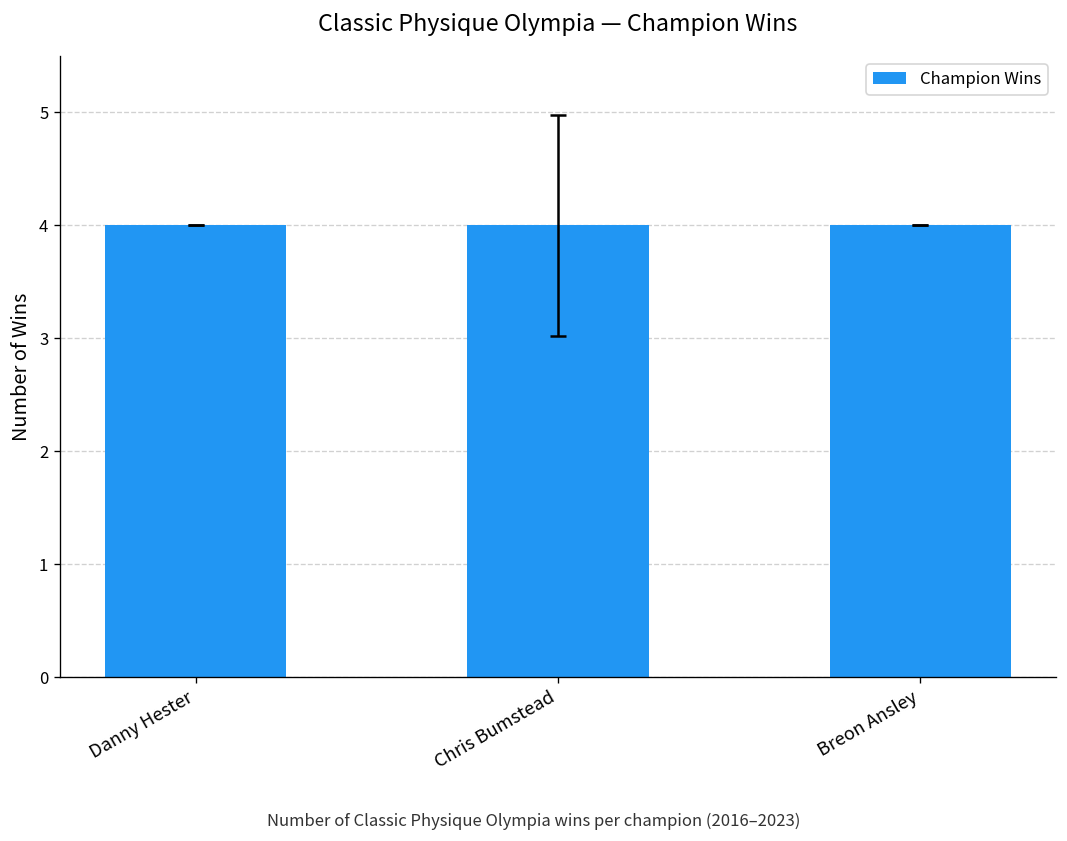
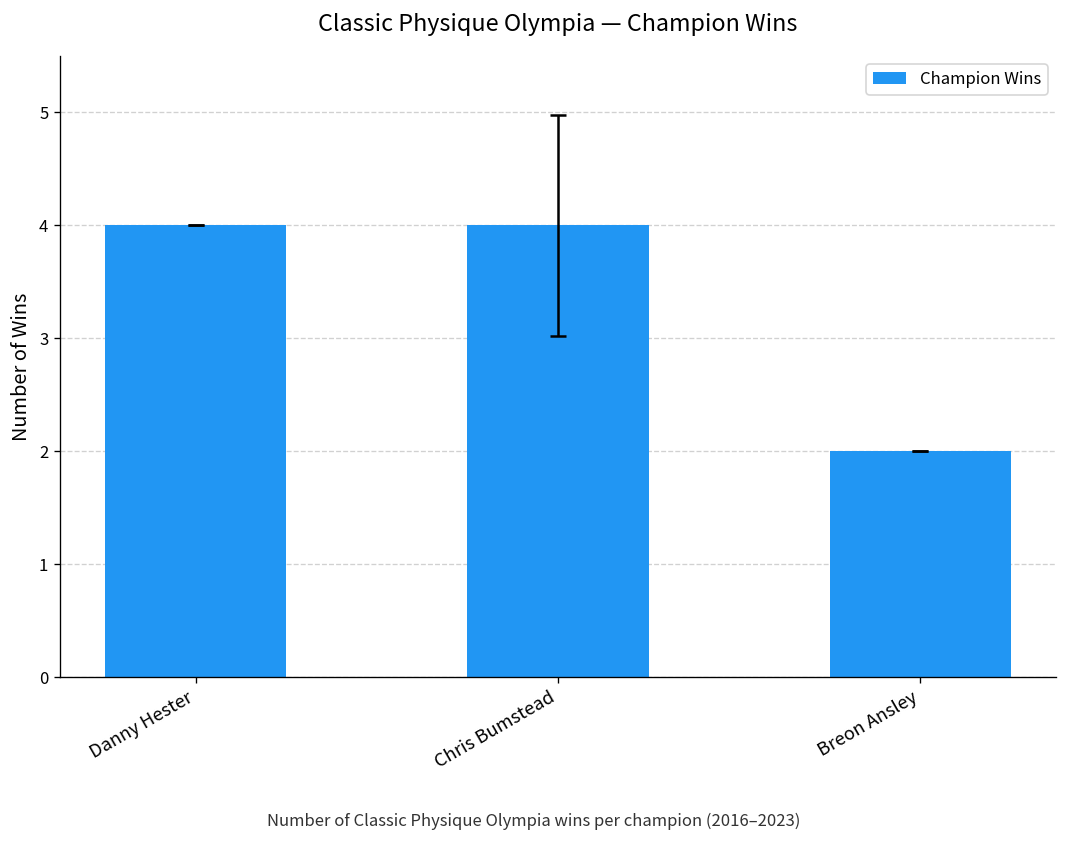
  {
    "Champion Wins": {
      "Danny Hester": 4,
      "Chris Bumstead": 4,
-     "Breon Ansley": 4
+     "Breon Ansley": 2
    }
  }
